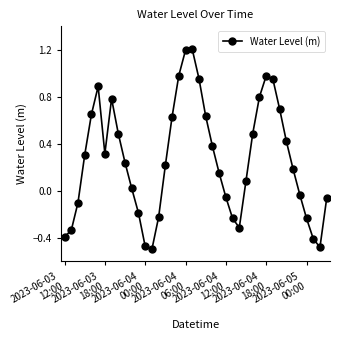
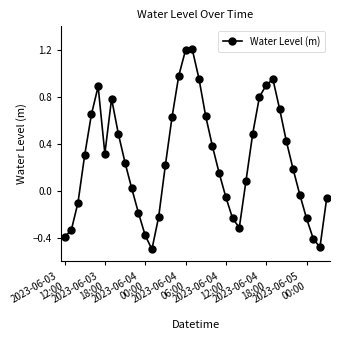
  {
    "2023-06-03 12:00": -0.39,
    "2023-06-03 18:00": 0.32,
-   "2023-06-04 00:00": -0.47,
+   "2023-06-04 00:00": -0.38,
    "2023-06-04 06:00": 1.20,
    "2023-06-04 12:00": -0.05,
-   "2023-06-04 18:00": 0.98,
+   "2023-06-04 18:00": 0.90,
    "2023-06-05 00:00": -0.23
  }
